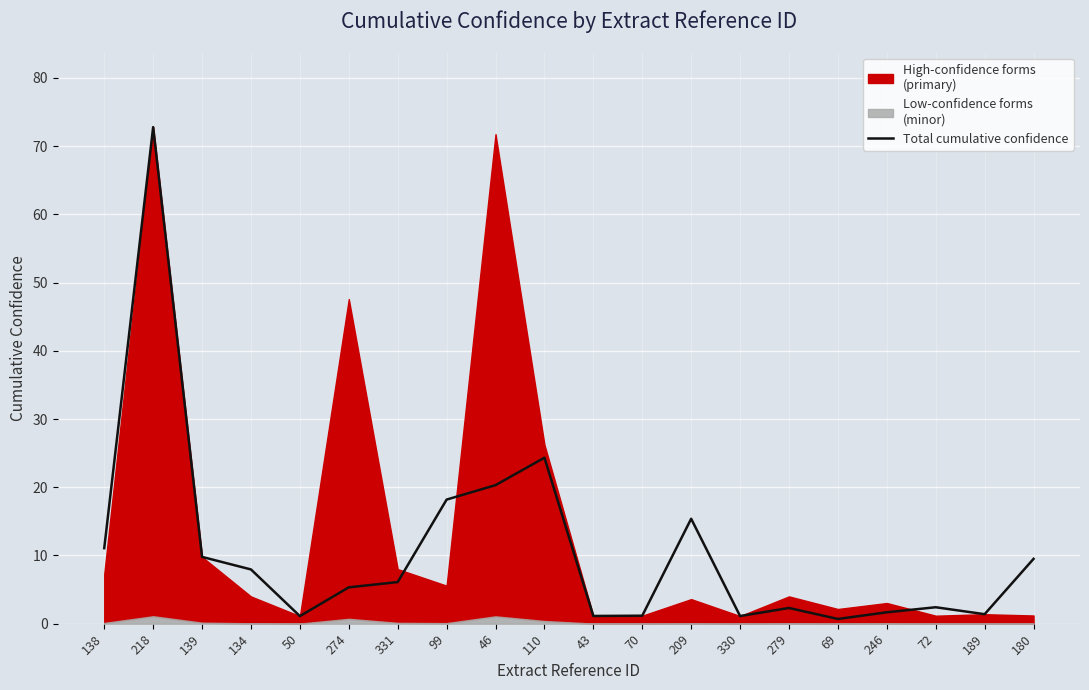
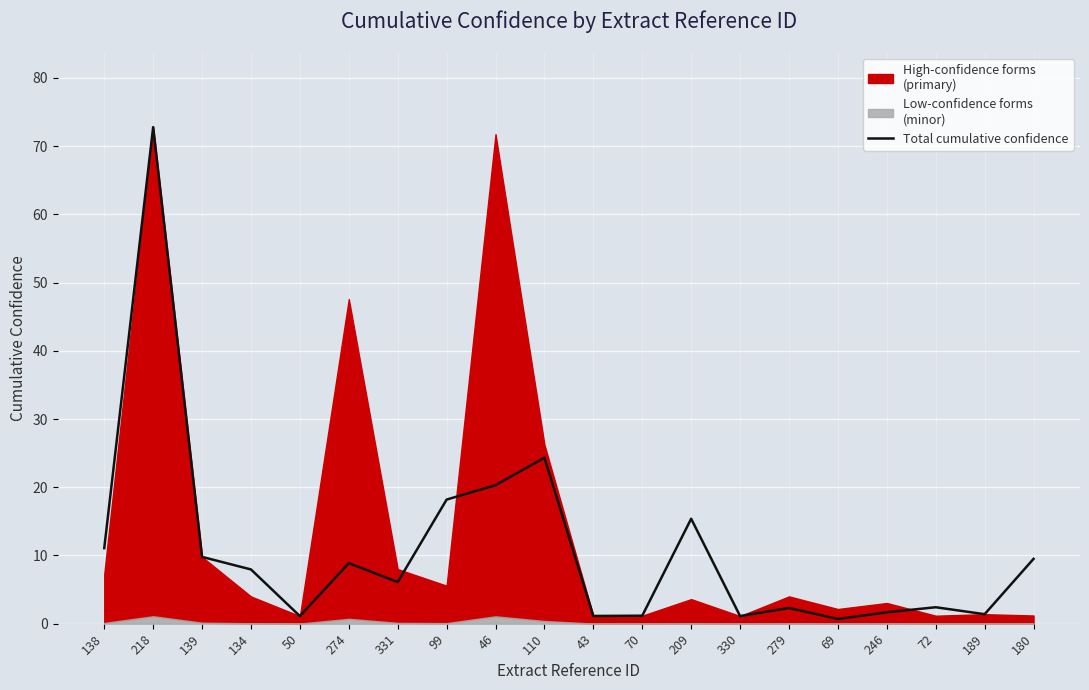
  {
    "Total cumulative confidence": {
      "138": 11,
      "134": 8,
-     "274": 5,
+     "274": 9,
      "331": 6,
      "99": 18,
      "46": 20,
      "110": 24,
      "209": 15,
      "279": 2,
      "69": 1,
      "246": 2,
      "72": 2,
      "180": 10
    },
    "Low-confidence forms (minor)": {
      "218": 1,
      "274": 1,
      "46": 1,
      "110": 0
    }
  }
